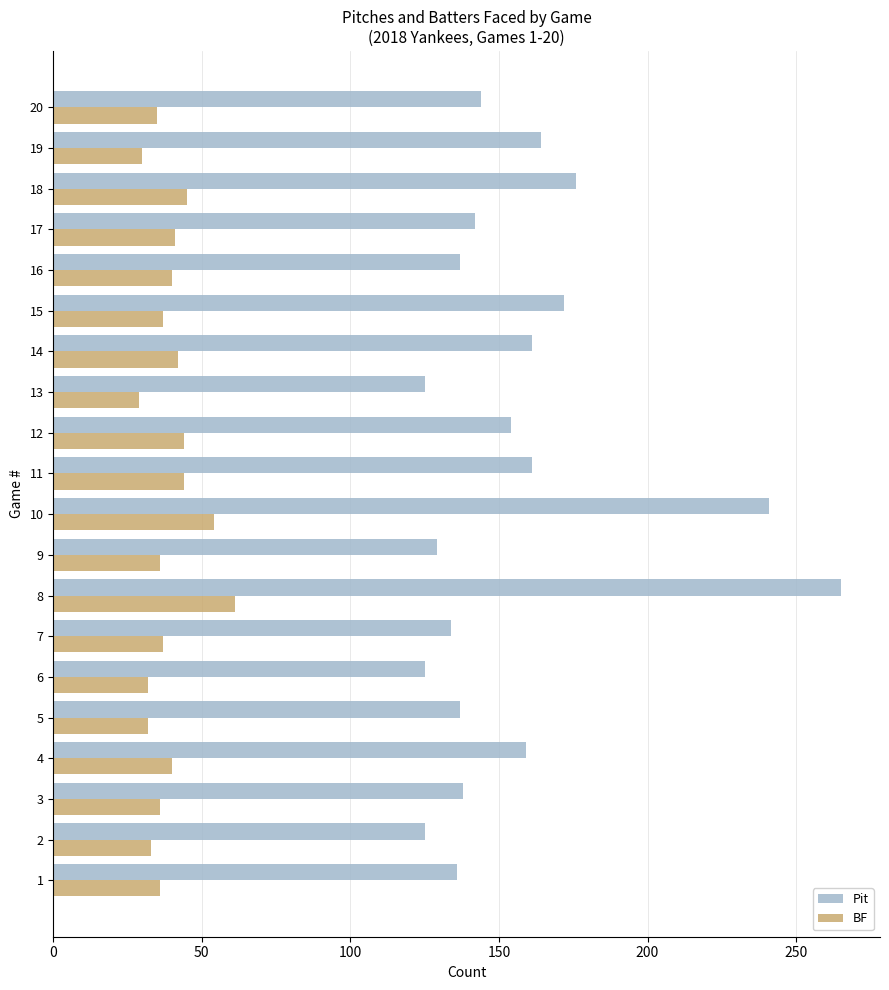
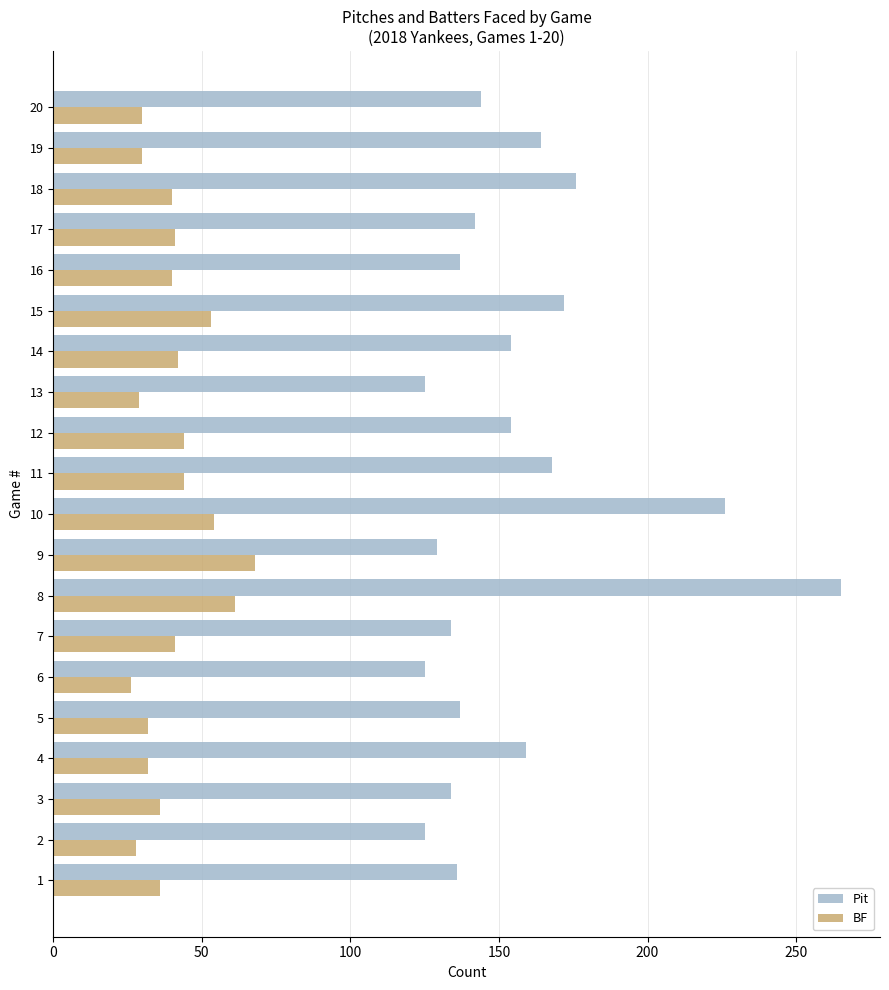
  {
    "Pit": {
      "20": 144,
      "19": 164,
      "18": 176,
      "17": 142,
      "16": 137,
      "15": 172,
-     "14": 161,
+     "14": 154,
      "13": 125,
      "12": 154,
-     "11": 161,
-     "10": 241,
+     "11": 168,
+     "10": 226,
      "9": 129,
      "8": 265,
      "7": 134,
      "6": 125,
      "5": 137,
      "4": 159,
-     "3": 138,
+     "3": 134,
      "2": 125,
      "1": 136
    },
    "BF": {
-     "20": 35,
+     "20": 30,
      "19": 30,
-     "18": 45,
+     "18": 40,
      "17": 41,
      "16": 40,
-     "15": 37,
+     "15": 53,
      "14": 42,
      "13": 29,
      "12": 44,
      "11": 44,
      "10": 54,
-     "9": 36,
+     "9": 68,
      "8": 61,
-     "7": 37,
-     "6": 32,
+     "7": 41,
+     "6": 26,
      "5": 32,
-     "4": 40,
+     "4": 32,
      "3": 36,
-     "2": 33,
+     "2": 28,
      "1": 36
    }
  }
